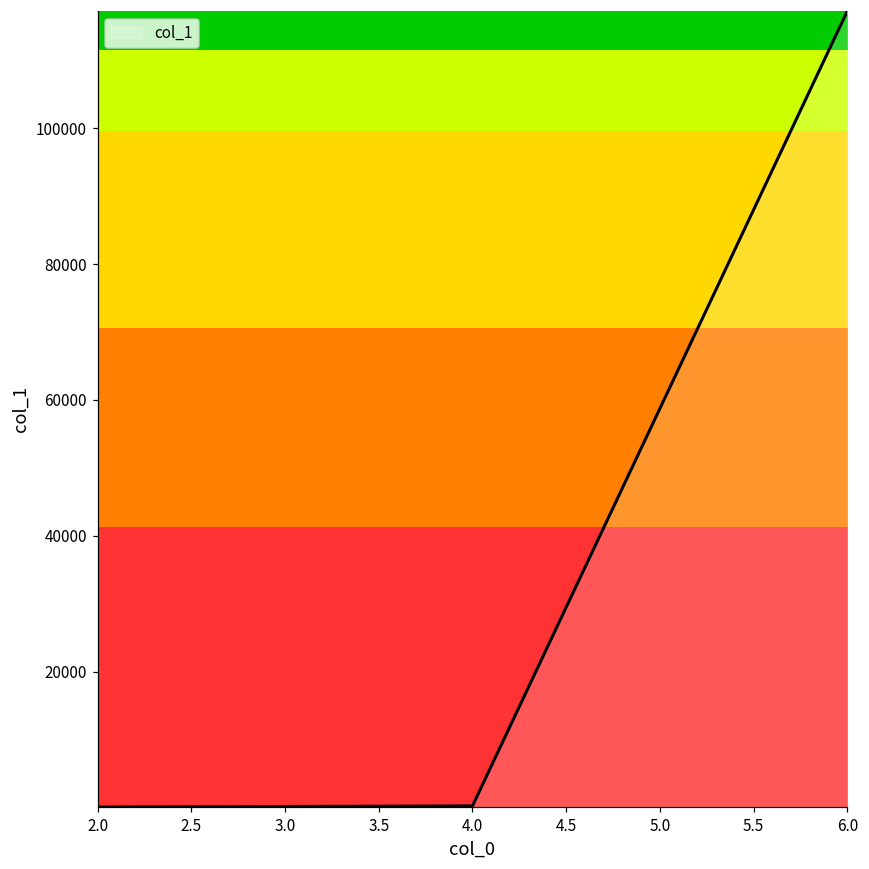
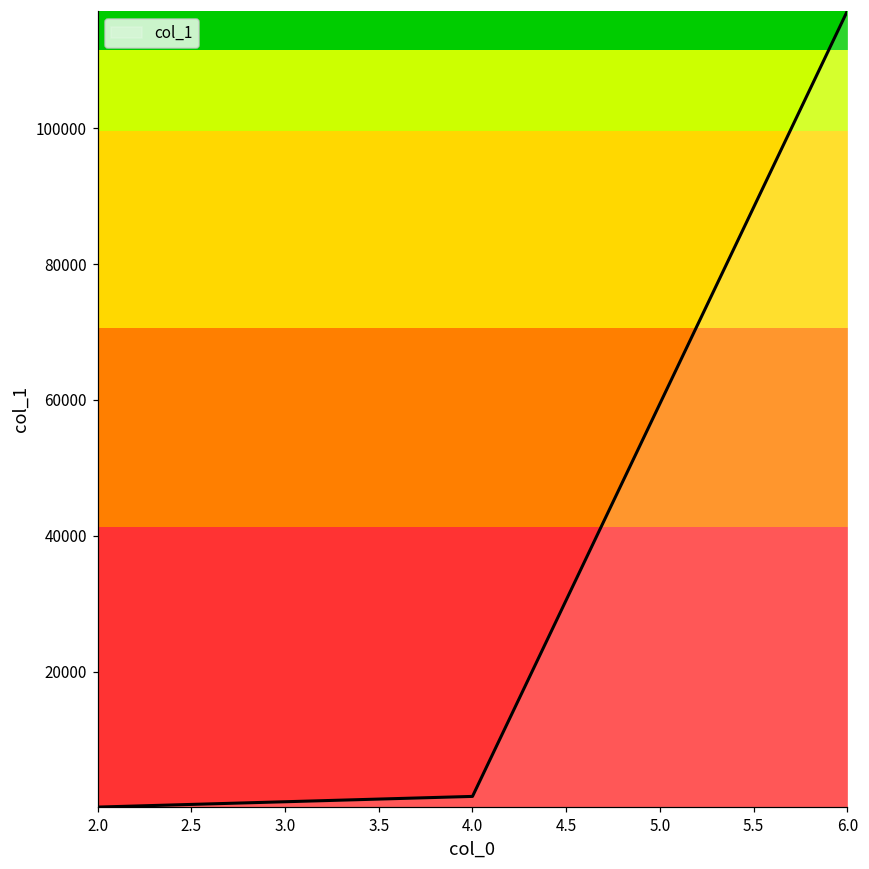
  {
    "2.0": 0,
-   "4.0": 0,
+   "4.0": 2000,
    "6.0": 117000
  }
